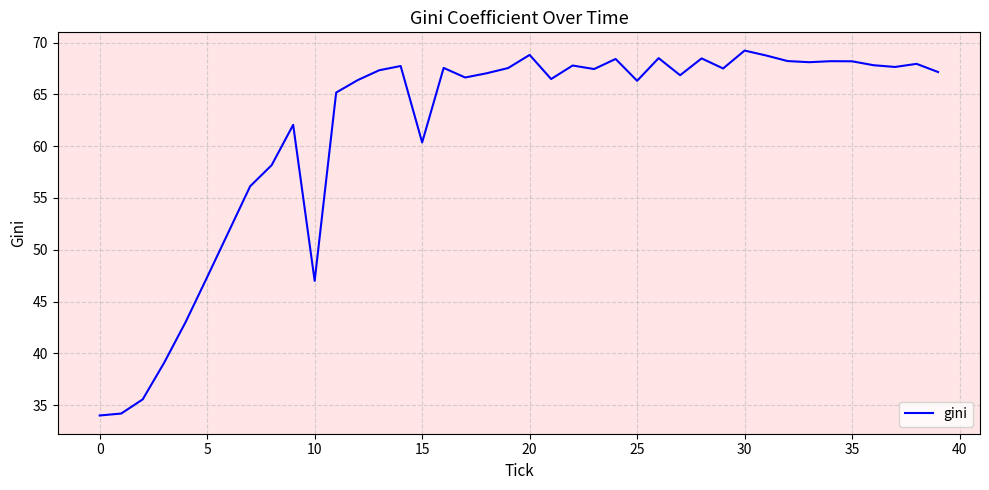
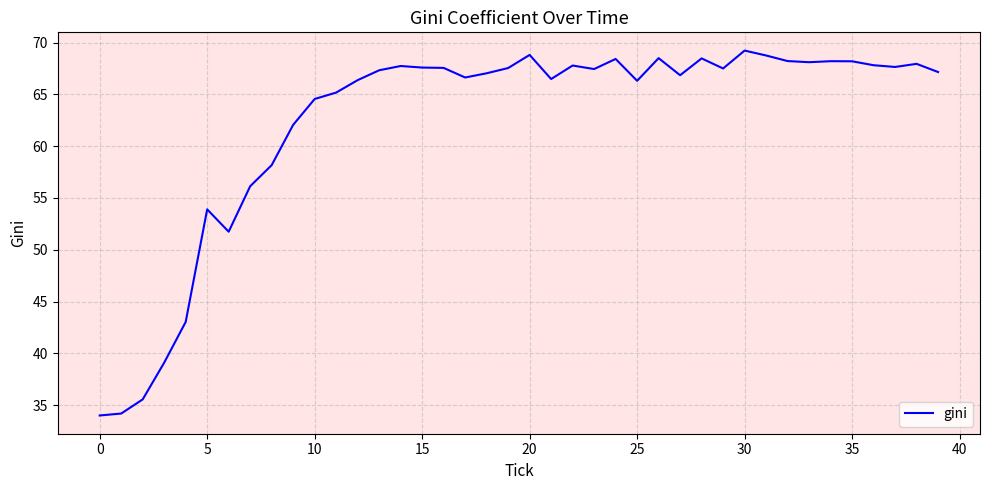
  {
    "0": 34.0,
-   "5": 47.4,
-   "10": 47.0,
-   "15": 60.4,
+   "5": 53.9,
+   "10": 64.6,
+   "15": 67.6,
    "20": 68.8,
    "25": 66.3,
    "30": 69.2,
    "35": 68.2
  }
